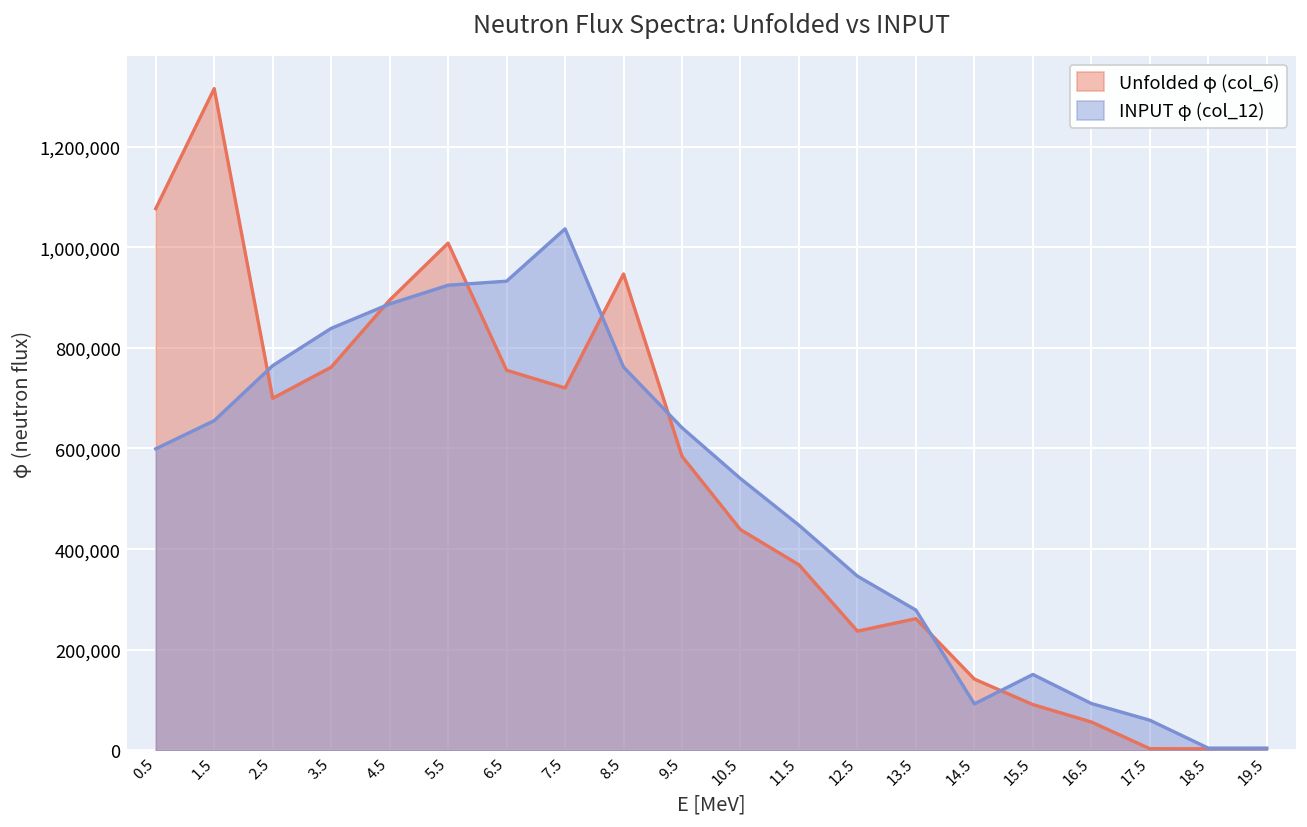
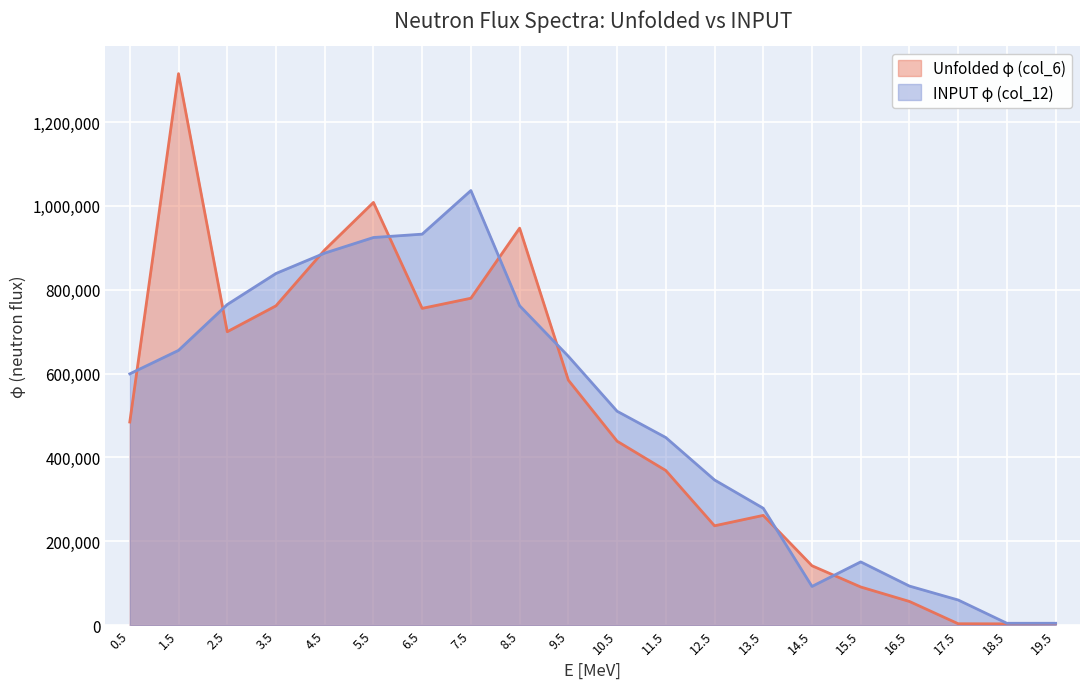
  {
    "Unfolded φ (col_6)": {
-     "0.5": "1,080,000",
+     "0.5": "480,000",
      "1.5": "1,320,000",
      "2.5": "700,000",
      "3.5": "760,000",
      "4.5": "890,000",
      "5.5": "1,010,000",
      "6.5": "760,000",
-     "7.5": "720,000",
+     "7.5": "780,000",
      "8.5": "950,000",
      "9.5": "580,000",
      "10.5": "440,000",
      "11.5": "370,000",
      "12.5": "240,000",
      "13.5": "260,000",
      "14.5": "140,000",
      "15.5": "90,000",
      "16.5": "60,000",
      "17.5": "0"
    },
    "INPUT φ (col_12)": {
      "0.5": "600,000",
      "1.5": "660,000",
      "2.5": "760,000",
      "3.5": "840,000",
      "4.5": "890,000",
      "5.5": "920,000",
      "6.5": "930,000",
      "7.5": "1,040,000",
      "8.5": "760,000",
      "9.5": "640,000",
-     "10.5": "540,000",
+     "10.5": "510,000",
      "11.5": "450,000",
      "12.5": "350,000",
      "13.5": "280,000",
      "14.5": "90,000",
      "15.5": "150,000",
      "16.5": "90,000",
      "17.5": "60,000"
    }
  }
